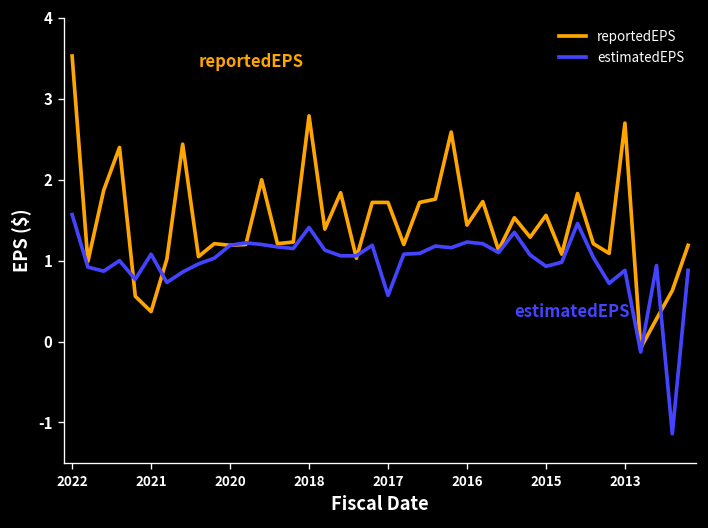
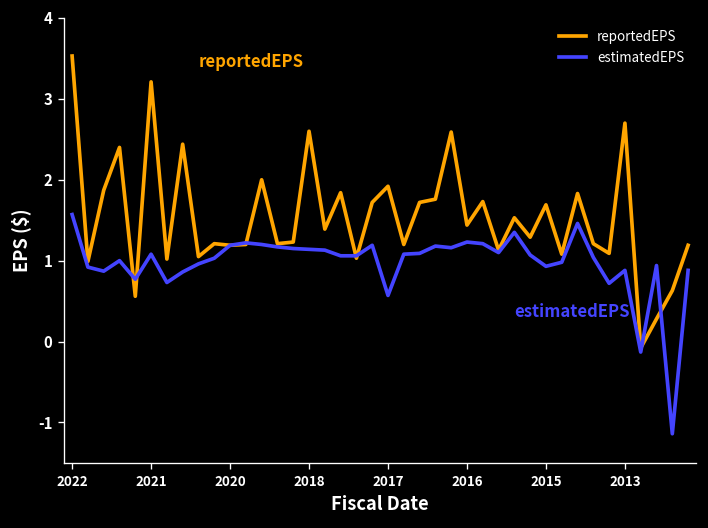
  {
    "reportedEPS": {
      "2022": 3.5,
-     "2021": 0.4,
-     "2018": 2.8,
-     "2017": 1.7,
+     "2021": 3.2,
+     "2018": 2.6,
+     "2017": 1.9,
      "2016": 1.4,
-     "2015": 1.6,
+     "2015": 1.7,
      "2013": 2.7
    },
    "estimatedEPS": {
      "2022": 1.6,
      "2021": 1.1,
-     "2018": 1.4,
+     "2018": 1.1,
      "2017": 0.6,
      "2016": 1.2,
      "2015": 0.9,
      "2013": 0.9
    }
  }
